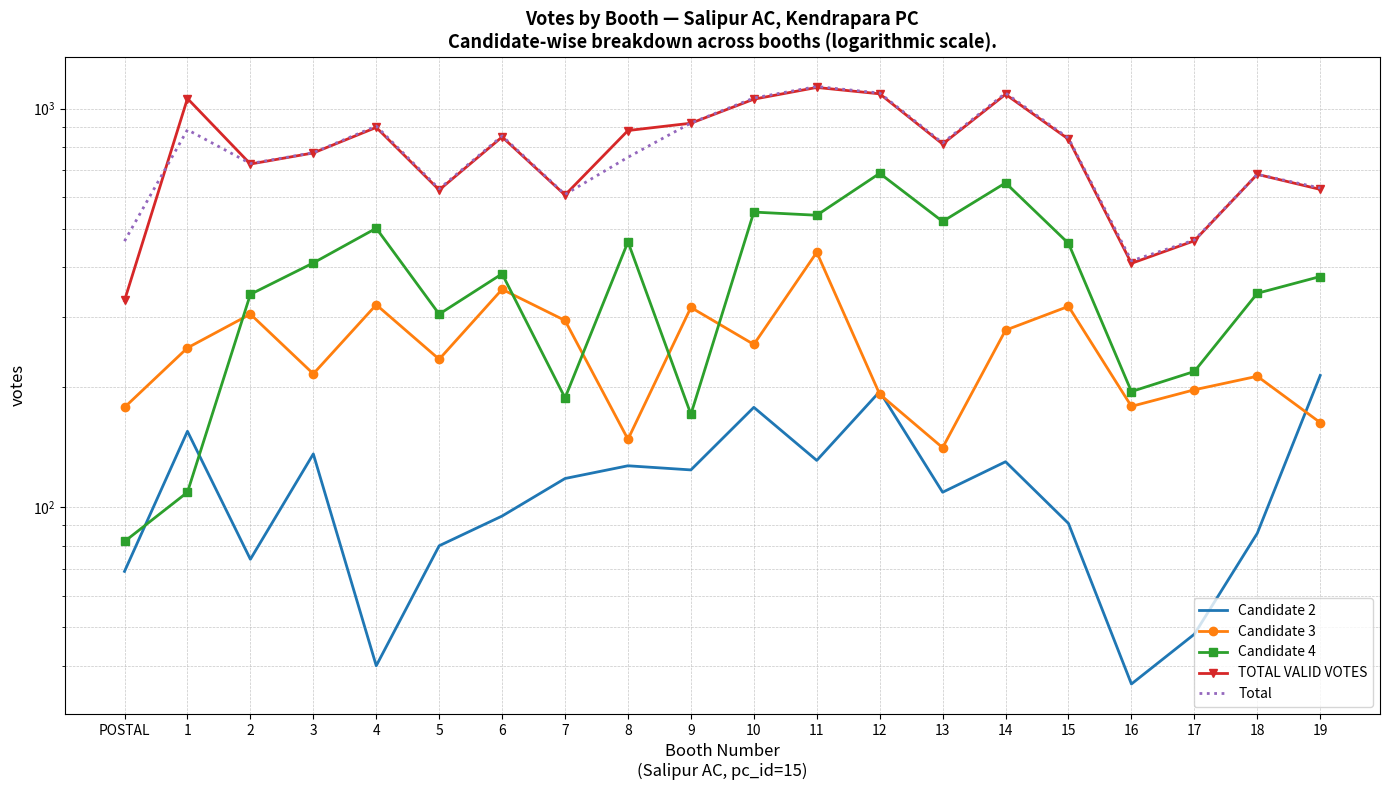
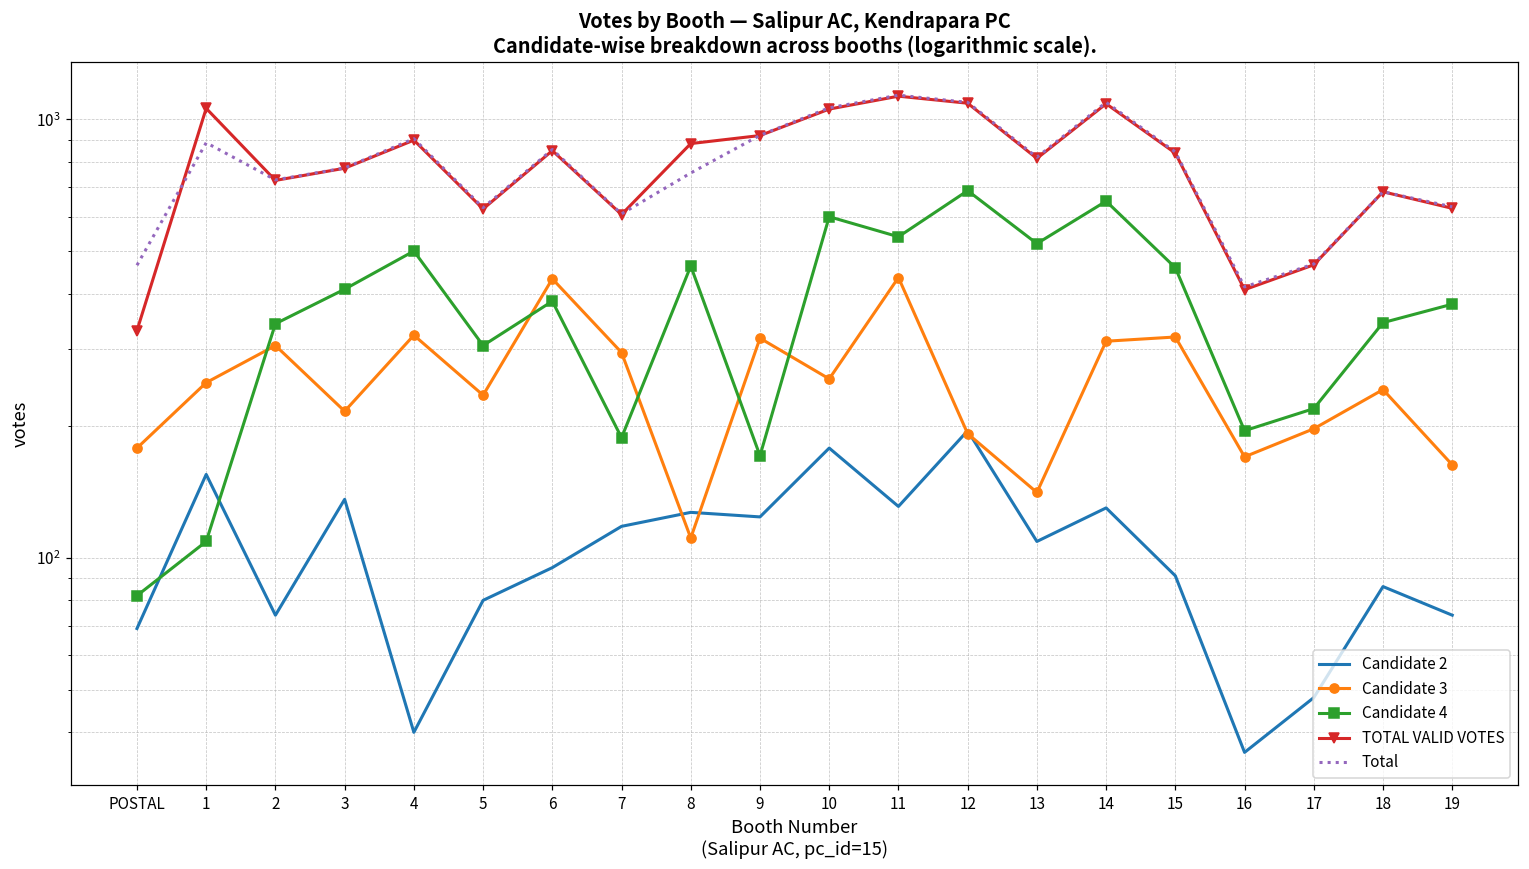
  {
    "Candidate 2": {
      "POSTAL": 69,
      "1": 155,
      "2": 74,
      "3": 136,
      "4": 40,
      "5": 80,
      "6": 95,
      "7": 118,
      "8": 127,
      "9": 124,
      "10": 180,
      "11": 131,
      "12": 200,
      "13": 109,
      "14": 130,
      "15": 91,
      "16": 36,
      "18": 86,
-     "19": 210
+     "19": 74
    },
    "Candidate 3": {
      "POSTAL": 180,
      "1": 250,
      "2": 310,
      "3": 220,
      "4": 320,
      "5": 240,
-     "6": 350,
+     "6": 430,
      "7": 290,
-     "8": 148,
+     "8": 111,
      "9": 320,
      "10": 260,
      "11": 440,
      "12": 190,
      "13": 141,
-     "14": 280,
+     "14": 310,
      "15": 320,
-     "16": 180,
+     "16": 170,
      "17": 200,
-     "18": 210,
+     "18": 240,
      "19": 163
    },
    "Candidate 4": {
      "POSTAL": 82,
      "1": 109,
      "2": 340,
      "3": 410,
      "4": 500,
      "5": 310,
      "6": 390,
      "7": 190,
      "8": 460,
      "9": 171,
-     "10": 550,
+     "10": 600,
      "11": 540,
      "12": 690,
      "13": 520,
      "14": 650,
      "15": 460,
      "16": 200,
      "17": 220,
      "18": 340,
      "19": 380
    },
    "TOTAL VALID VOTES": {
      "POSTAL": 330,
      "1": 1060,
      "8": 880
    },
    "Total": {
      "POSTAL": 470,
      "1": 890,
      "8": 760
    }
  }
